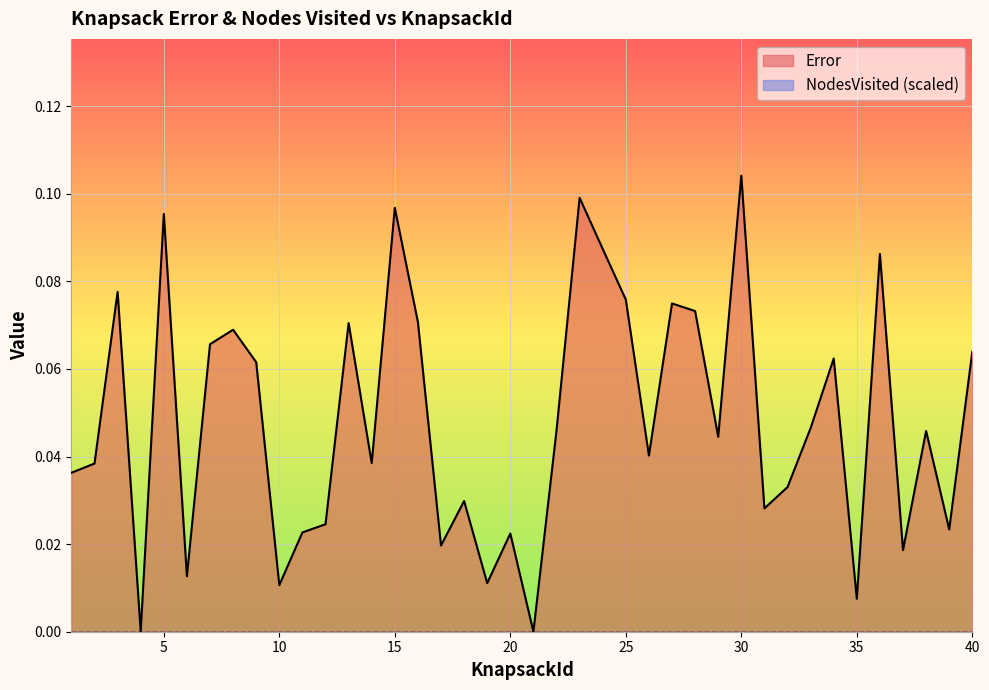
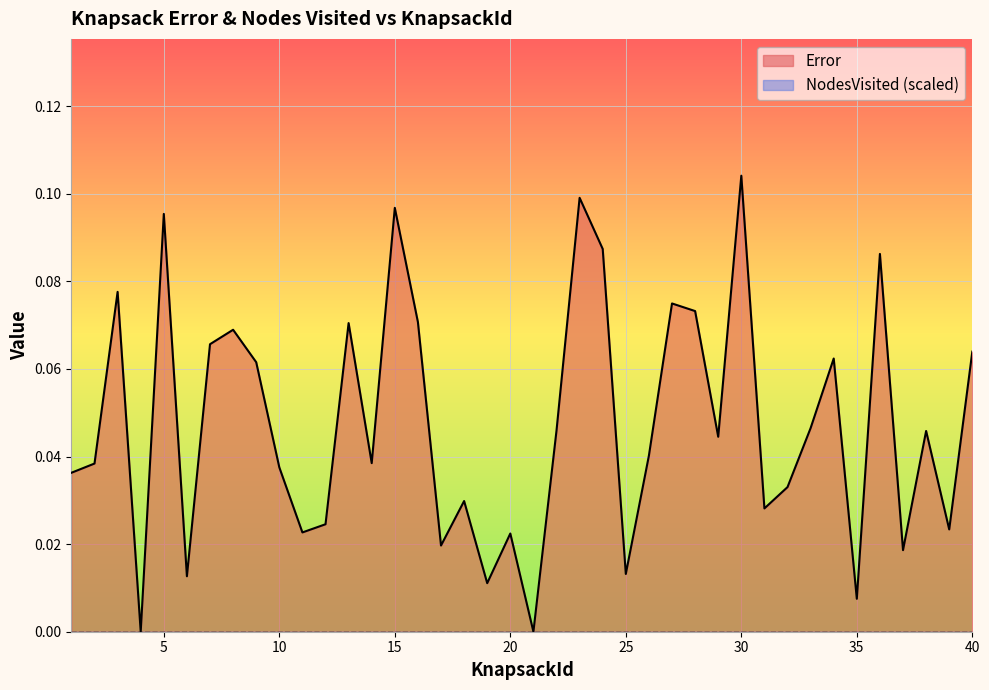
  {
    "Error": {
      "5": 0.095,
-     "10": 0.011,
+     "10": 0.038,
      "15": 0.097,
      "20": 0.022,
-     "25": 0.076,
+     "25": 0.013,
      "30": 0.104,
      "35": 0.008,
      "40": 0.064
    },
    "NodesVisited (scaled)": {
      "5": 0.000,
      "10": 0.000,
      "15": 0.000,
      "20": 0.000,
      "25": 0.000,
      "30": 0.000,
      "35": 0.000,
      "40": 0.000
    }
  }
